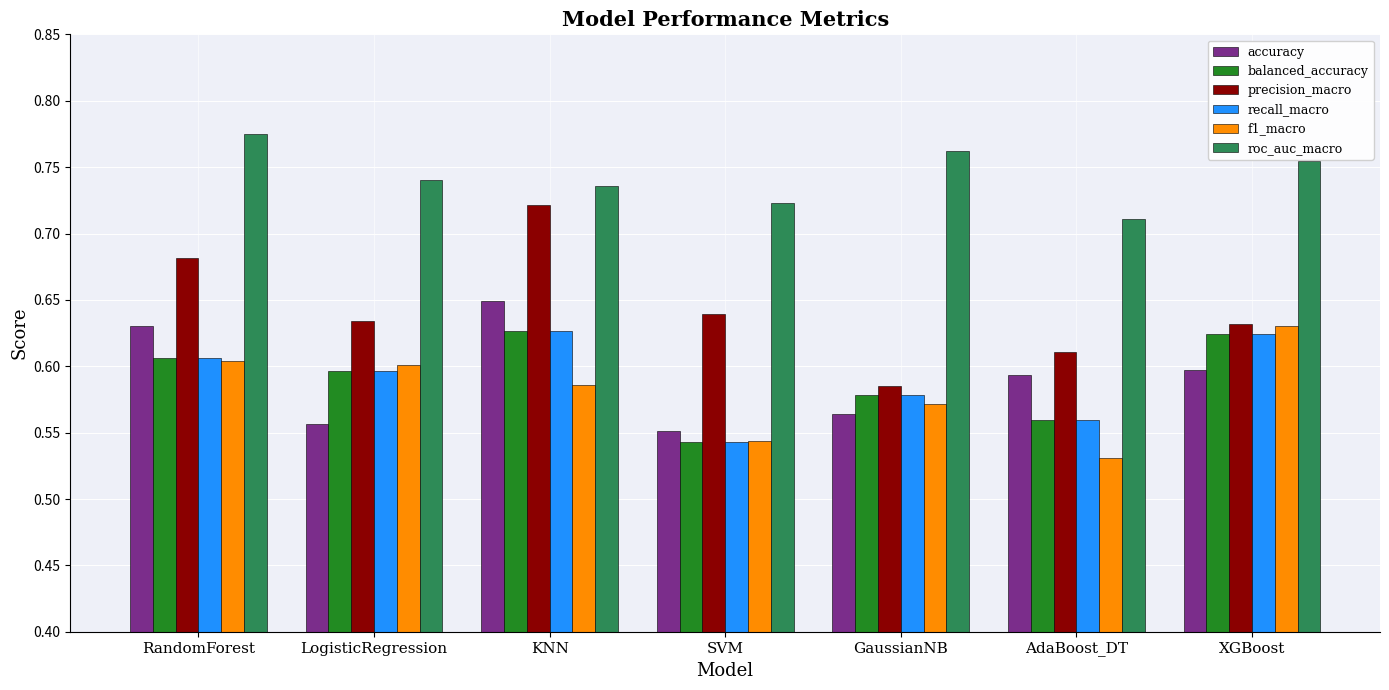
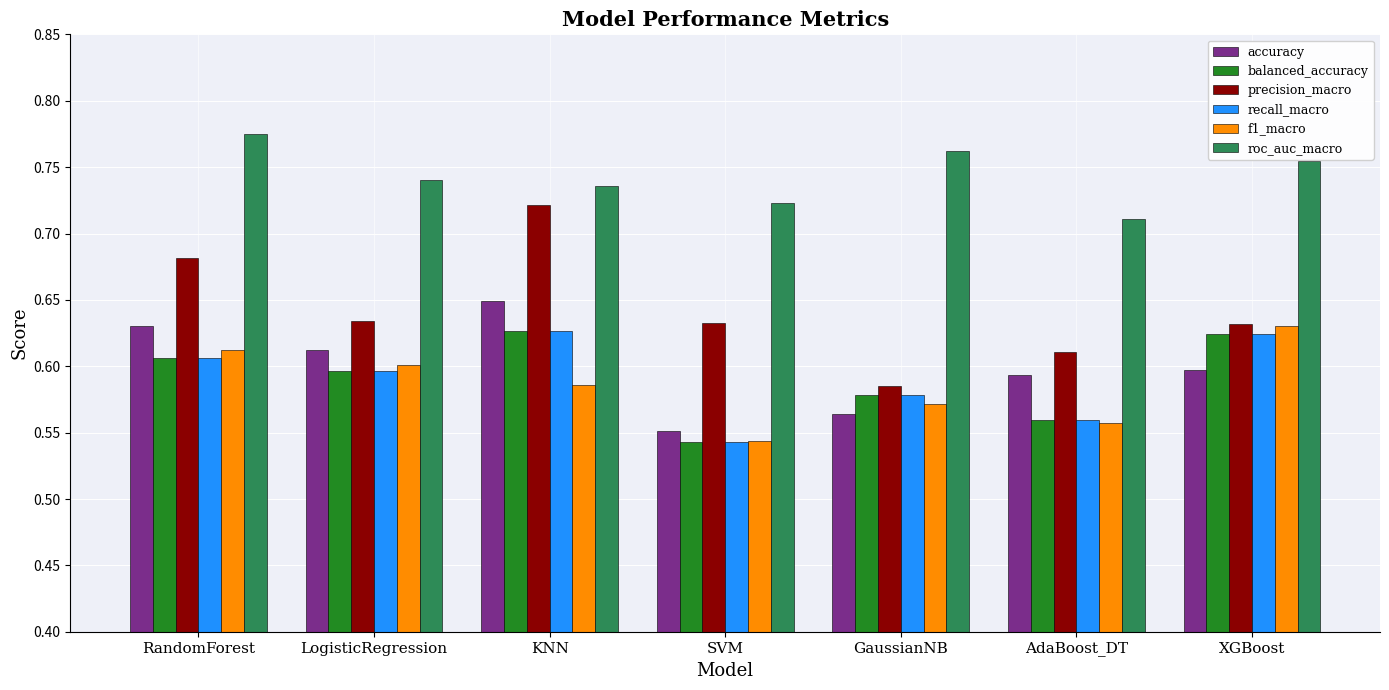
  {
    "accuracy": {
      "RandomForest": 0.630,
-     "LogisticRegression": 0.556,
+     "LogisticRegression": 0.613,
      "KNN": 0.649,
      "SVM": 0.551,
      "GaussianNB": 0.564,
      "AdaBoost_DT": 0.593,
      "XGBoost": 0.597
    },
    "precision_macro": {
      "RandomForest": 0.681,
      "LogisticRegression": 0.634,
      "KNN": 0.721,
-     "SVM": 0.640,
+     "SVM": 0.633,
      "GaussianNB": 0.585,
      "AdaBoost_DT": 0.611,
      "XGBoost": 0.632
    },
    "recall_macro": {
      "RandomForest": 0.606,
      "LogisticRegression": 0.597,
      "KNN": 0.627,
      "SVM": 0.543,
      "GaussianNB": 0.579,
      "AdaBoost_DT": 0.560,
      "XGBoost": 0.625
    },
    "f1_macro": {
-     "RandomForest": 0.604,
+     "RandomForest": 0.612,
      "LogisticRegression": 0.601,
      "KNN": 0.586,
      "SVM": 0.544,
      "GaussianNB": 0.571,
-     "AdaBoost_DT": 0.531,
+     "AdaBoost_DT": 0.558,
      "XGBoost": 0.630
    }
  }
